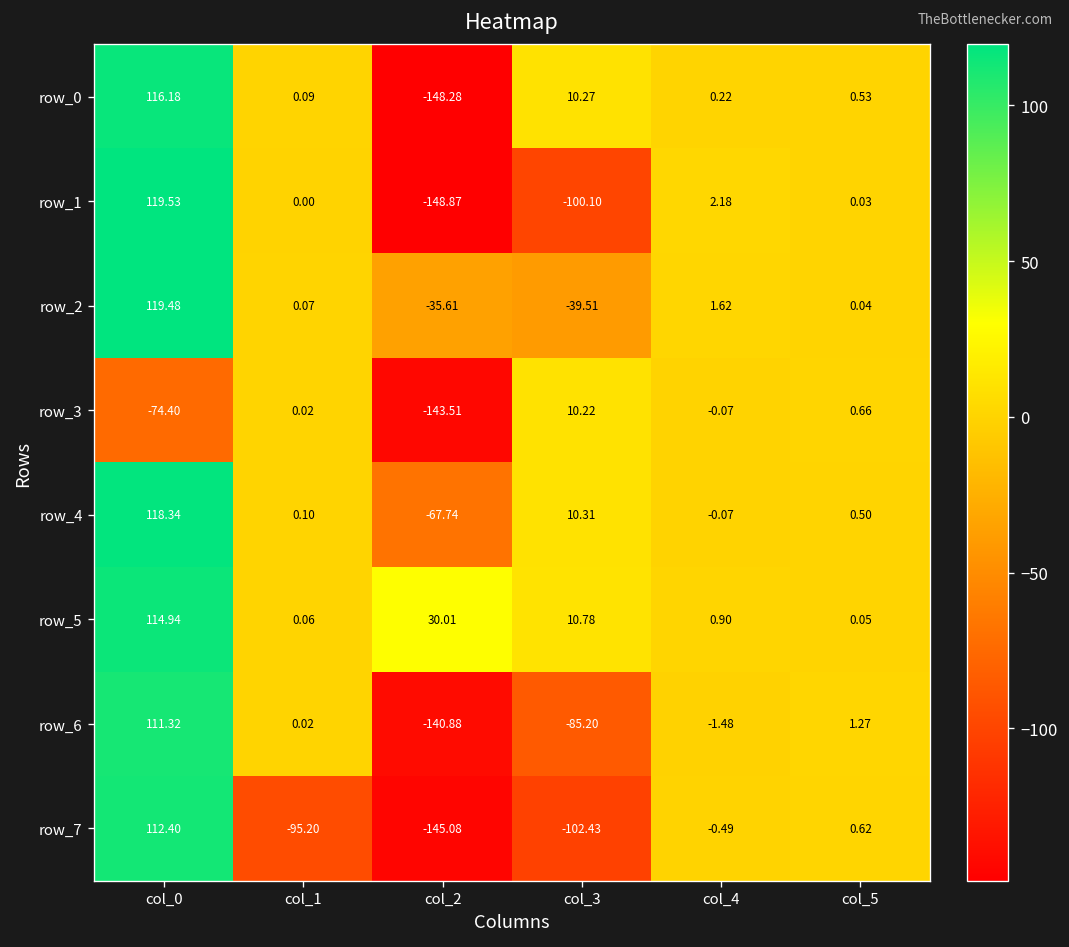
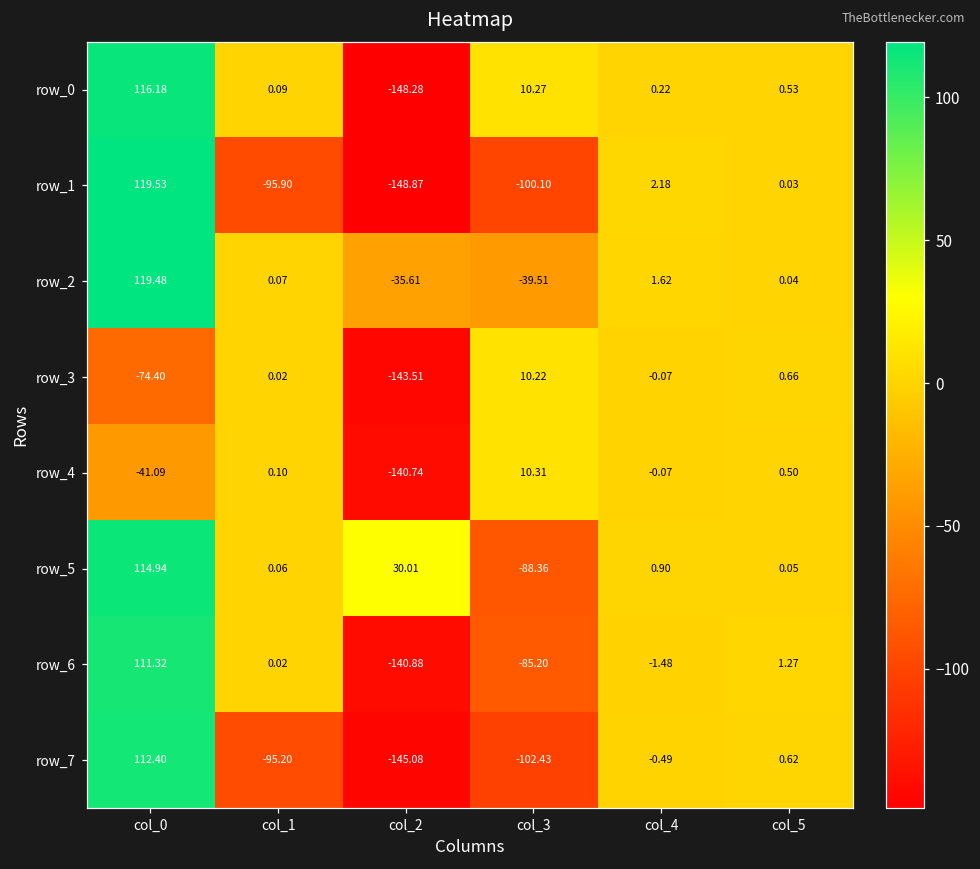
  {
    "row_0": {
      "col_0": 116.18,
      "col_1": 0.09,
      "col_2": -148.28,
      "col_3": 10.27,
      "col_4": 0.22,
      "col_5": 0.53
    },
    "row_1": {
      "col_0": 119.53,
-     "col_1": 0.00,
+     "col_1": -95.90,
      "col_2": -148.87,
      "col_3": -100.10,
      "col_4": 2.18,
      "col_5": 0.03
    },
    "row_2": {
      "col_0": 119.48,
      "col_1": 0.07,
      "col_2": -35.61,
      "col_3": -39.51,
      "col_4": 1.62,
      "col_5": 0.04
    },
    "row_3": {
      "col_0": -74.40,
      "col_1": 0.02,
      "col_2": -143.51,
      "col_3": 10.22,
      "col_4": -0.07,
      "col_5": 0.66
    },
    "row_4": {
-     "col_0": 118.34,
+     "col_0": -41.09,
      "col_1": 0.10,
-     "col_2": -67.74,
+     "col_2": -140.74,
      "col_3": 10.31,
      "col_4": -0.07,
      "col_5": 0.50
    },
    "row_5": {
      "col_0": 114.94,
      "col_1": 0.06,
      "col_2": 30.01,
-     "col_3": 10.78,
+     "col_3": -88.36,
      "col_4": 0.90,
      "col_5": 0.05
    },
    "row_6": {
      "col_0": 111.32,
      "col_1": 0.02,
      "col_2": -140.88,
      "col_3": -85.20,
      "col_4": -1.48,
      "col_5": 1.27
    },
    "row_7": {
      "col_0": 112.40,
      "col_1": -95.20,
      "col_2": -145.08,
      "col_3": -102.43,
      "col_4": -0.49,
      "col_5": 0.62
    }
  }
